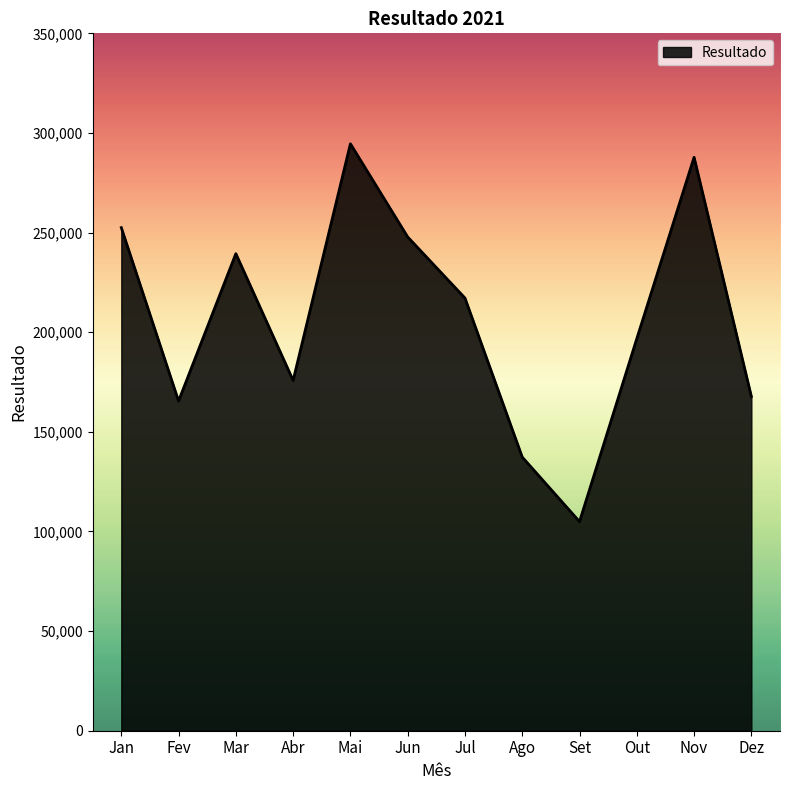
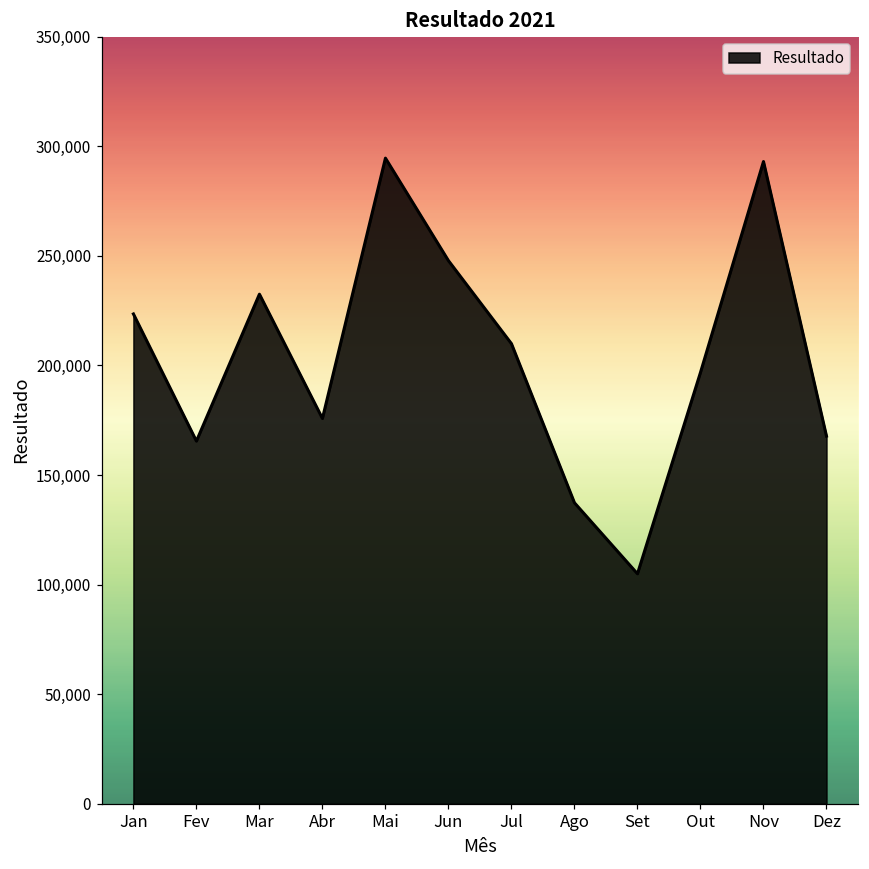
  {
-   "Jan": "252,000",
+   "Jan": "223,000",
    "Fev": "165,000",
-   "Mar": "239,000",
+   "Mar": "233,000",
    "Abr": "176,000",
    "Mai": "295,000",
    "Jun": "248,000",
-   "Jul": "217,000",
+   "Jul": "210,000",
    "Ago": "137,000",
    "Set": "105,000",
    "Out": "197,000",
-   "Nov": "288,000",
+   "Nov": "293,000",
    "Dez": "168,000"
  }
